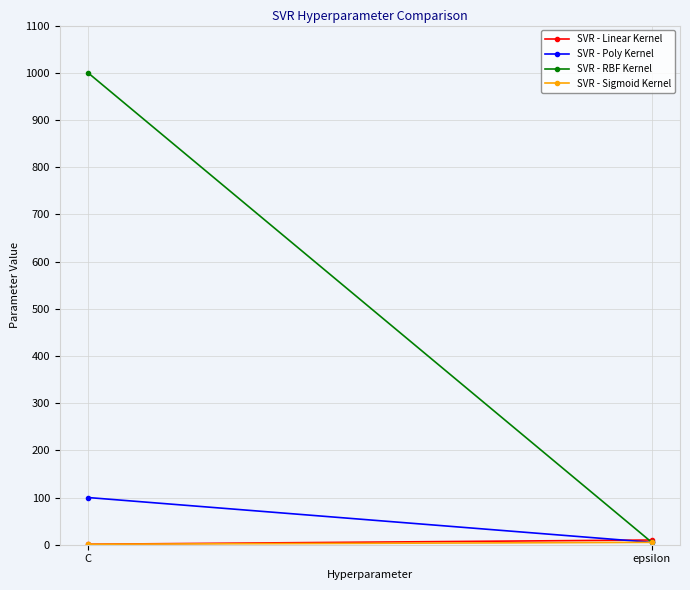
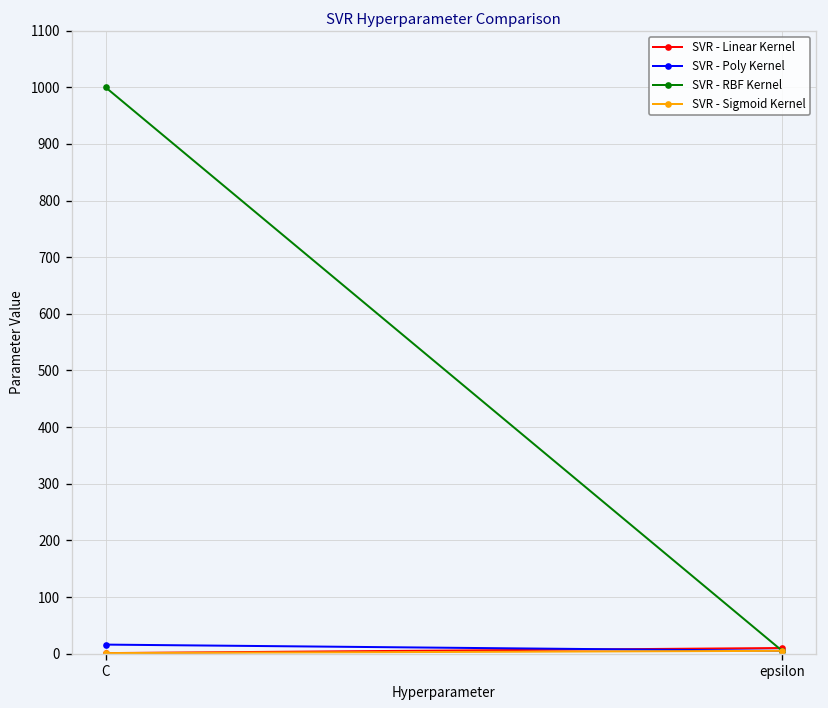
  {
    "SVR - Poly Kernel": {
-     "C": 100
+     "C": 20
    },
    "SVR - RBF Kernel": {
      "C": 1000
    }
  }
